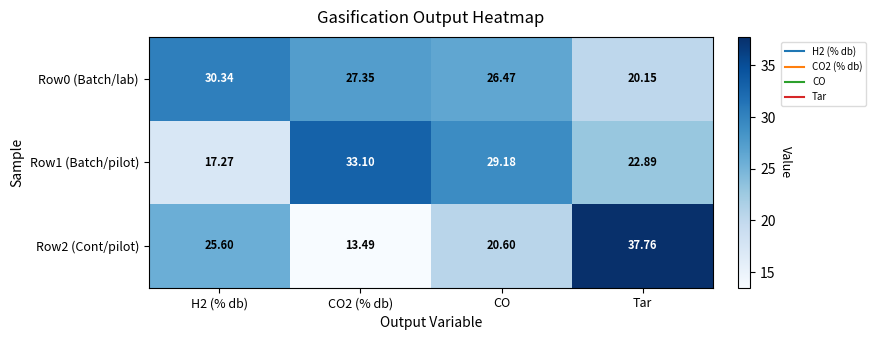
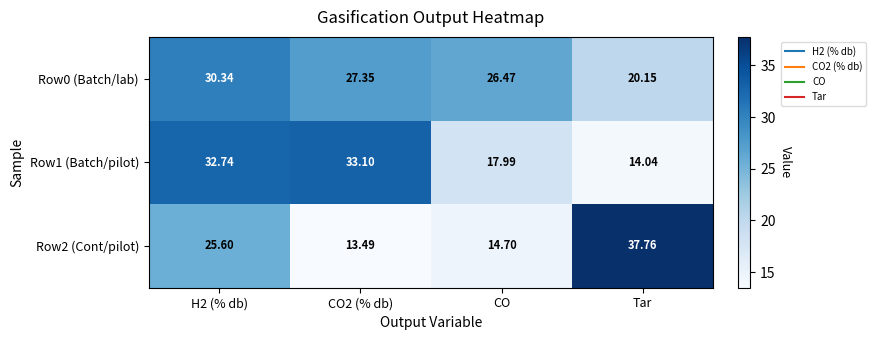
  {
    "Row0 (Batch/lab)": {
      "H2 (% db)": 30.34,
      "CO2 (% db)": 27.35,
      "CO": 26.47,
      "Tar": 20.15
    },
    "Row1 (Batch/pilot)": {
-     "H2 (% db)": 17.27,
+     "H2 (% db)": 32.74,
      "CO2 (% db)": 33.10,
-     "CO": 29.18,
-     "Tar": 22.89
+     "CO": 17.99,
+     "Tar": 14.04
    },
    "Row2 (Cont/pilot)": {
      "H2 (% db)": 25.60,
      "CO2 (% db)": 13.49,
-     "CO": 20.60,
+     "CO": 14.70,
      "Tar": 37.76
    }
  }
